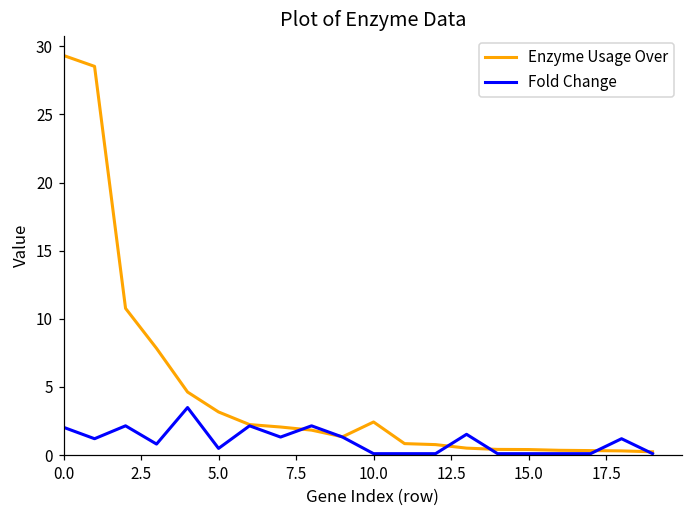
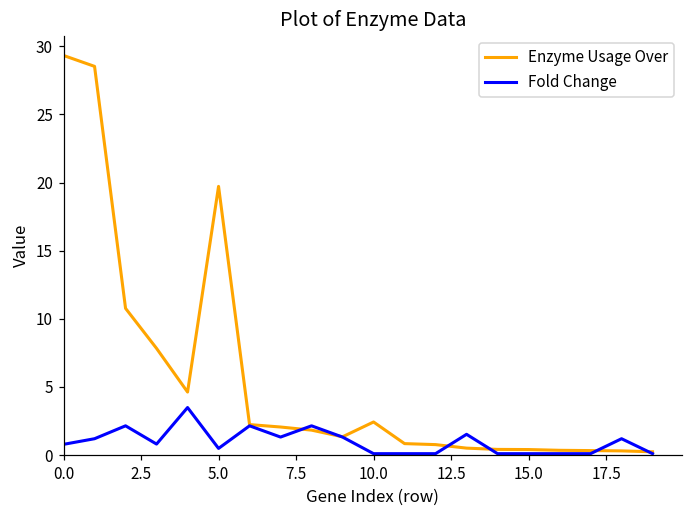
  {
    "Enzyme Usage Over": {
      "0.0": 29.3,
-     "5.0": 3.2,
+     "5.0": 19.7,
      "10.0": 2.4,
      "15.0": 0.4
    },
    "Fold Change": {
-     "0.0": 2.0,
+     "0.0": 0.8,
      "5.0": 0.5,
      "10.0": 0.1,
      "15.0": 0.1
    }
  }
